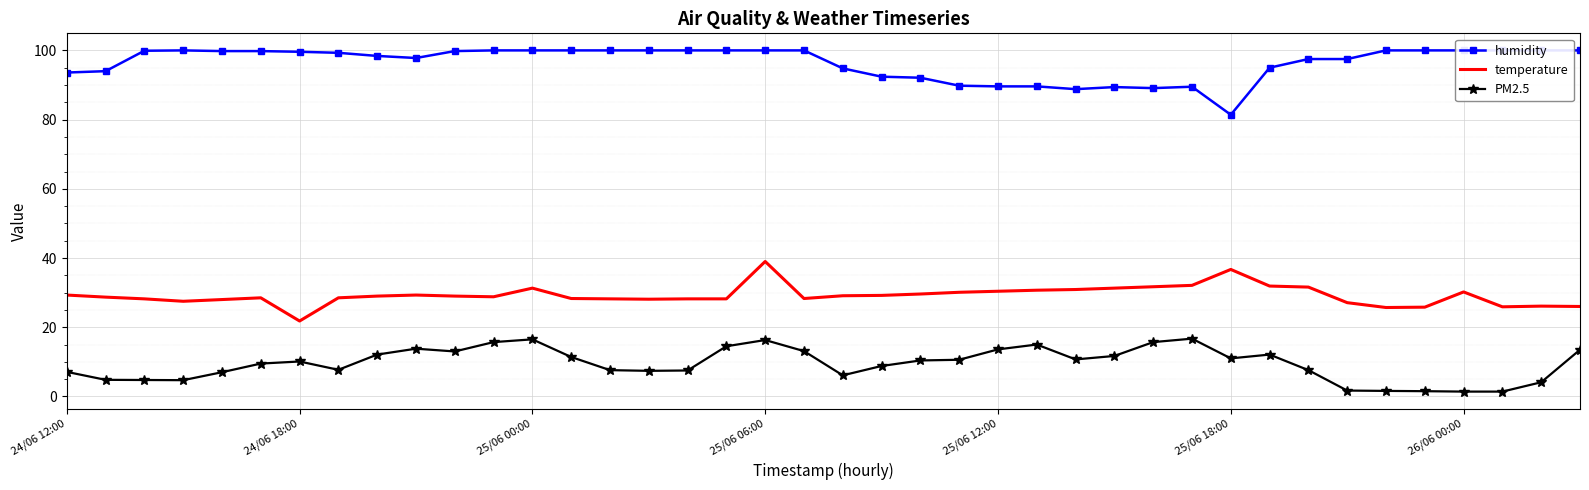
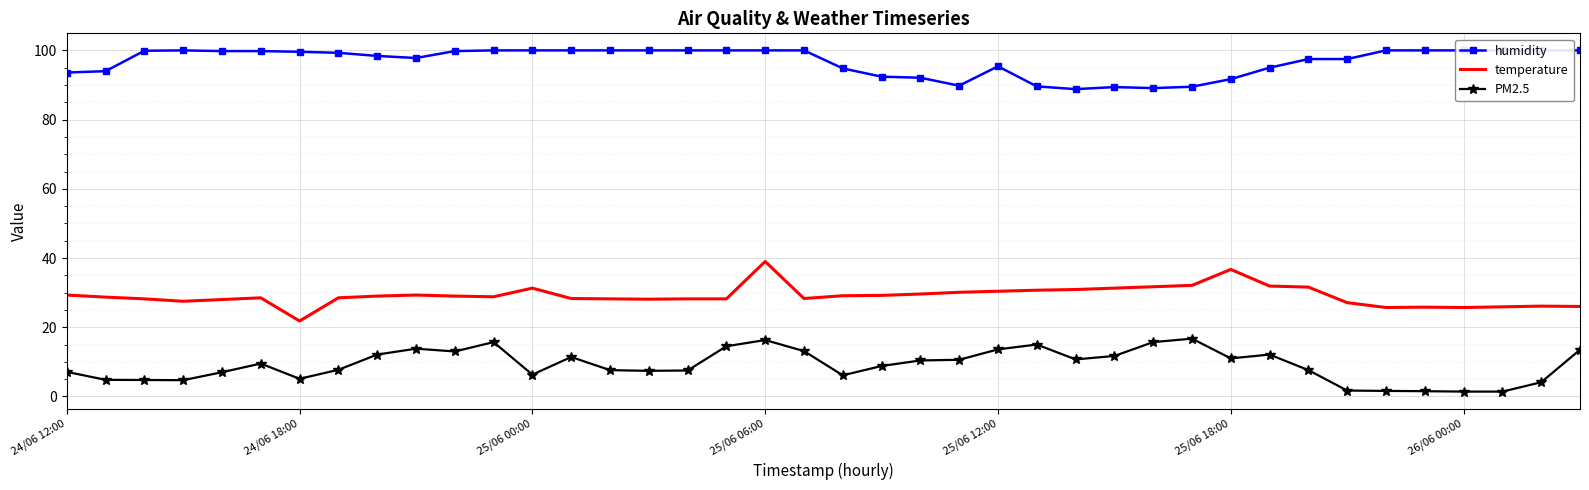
  {
    "humidity": {
      "24/06 12:00": 94,
      "24/06 18:00": 100,
      "25/06 00:00": 100,
      "25/06 06:00": 100,
-     "25/06 12:00": 90,
-     "25/06 18:00": 81
+     "25/06 12:00": 95,
+     "25/06 18:00": 92
    },
    "temperature": {
      "24/06 12:00": 29,
      "24/06 18:00": 22,
      "25/06 00:00": 31,
      "25/06 06:00": 39,
      "25/06 12:00": 30,
      "25/06 18:00": 37,
-     "26/06 00:00": 30
+     "26/06 00:00": 26
    },
    "PM2.5": {
      "24/06 12:00": 7,
-     "24/06 18:00": 10,
-     "25/06 00:00": 17,
+     "24/06 18:00": 5,
+     "25/06 00:00": 6,
      "25/06 06:00": 16,
      "25/06 12:00": 14,
      "25/06 18:00": 11,
      "26/06 00:00": 1
    }
  }
